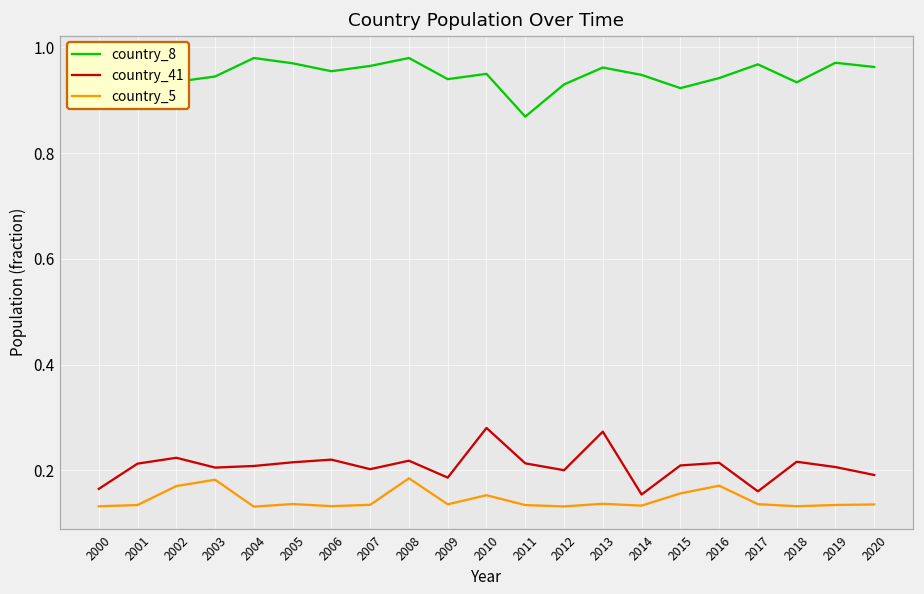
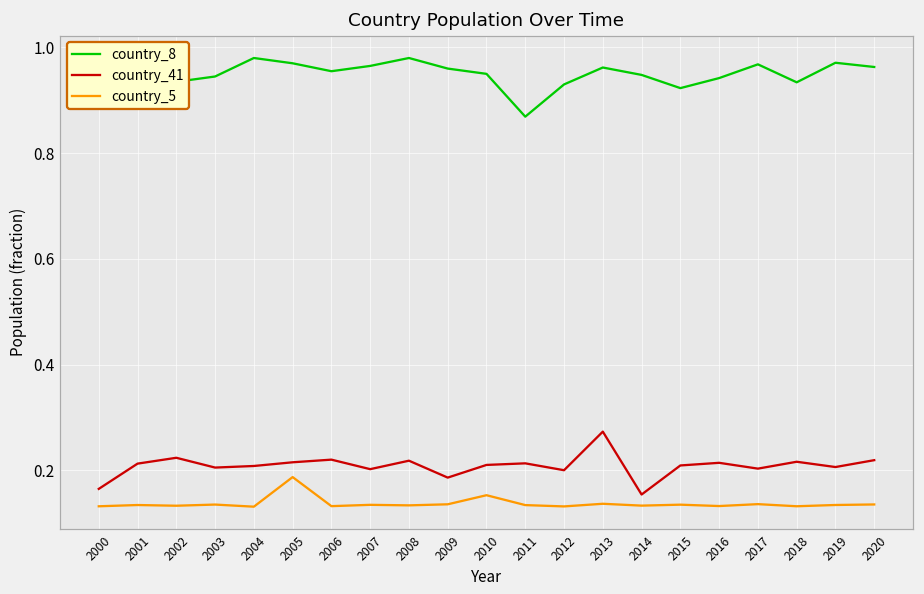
  {
    "country_8": {
      "2003": 0.95,
      "2004": 0.98,
      "2005": 0.97,
      "2006": 0.96,
      "2007": 0.97,
      "2008": 0.98,
-     "2009": 0.94,
+     "2009": 0.96,
      "2010": 0.95,
      "2011": 0.87,
      "2012": 0.93,
      "2013": 0.96,
      "2014": 0.95,
      "2015": 0.92,
      "2016": 0.94,
      "2017": 0.97,
      "2018": 0.93,
      "2019": 0.97,
      "2020": 0.96
    },
    "country_41": {
      "2000": 0.16,
      "2001": 0.21,
      "2002": 0.22,
      "2003": 0.21,
      "2004": 0.21,
      "2005": 0.22,
      "2006": 0.22,
      "2007": 0.20,
      "2008": 0.22,
      "2009": 0.19,
-     "2010": 0.28,
+     "2010": 0.21,
      "2011": 0.21,
      "2012": 0.20,
      "2013": 0.27,
      "2014": 0.15,
      "2015": 0.21,
      "2016": 0.21,
-     "2017": 0.16,
+     "2017": 0.20,
      "2018": 0.22,
      "2019": 0.21,
-     "2020": 0.19
+     "2020": 0.22
    },
    "country_5": {
      "2000": 0.13,
      "2001": 0.13,
-     "2002": 0.17,
-     "2003": 0.18,
+     "2002": 0.13,
+     "2003": 0.14,
      "2004": 0.13,
-     "2005": 0.14,
+     "2005": 0.19,
      "2006": 0.13,
      "2007": 0.13,
-     "2008": 0.18,
+     "2008": 0.13,
      "2009": 0.14,
      "2010": 0.15,
      "2011": 0.13,
      "2012": 0.13,
      "2013": 0.14,
      "2014": 0.13,
-     "2015": 0.16,
-     "2016": 0.17,
+     "2015": 0.13,
+     "2016": 0.13,
      "2017": 0.14,
      "2018": 0.13,
      "2019": 0.13,
      "2020": 0.14
    }
  }
